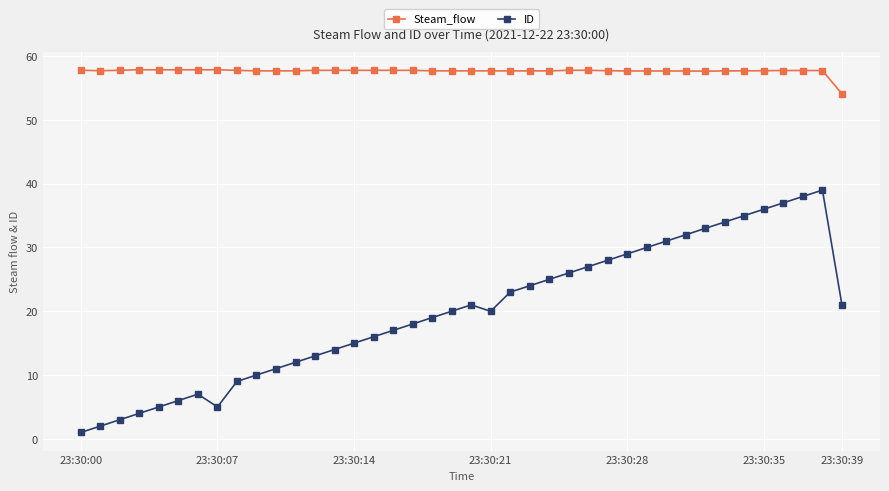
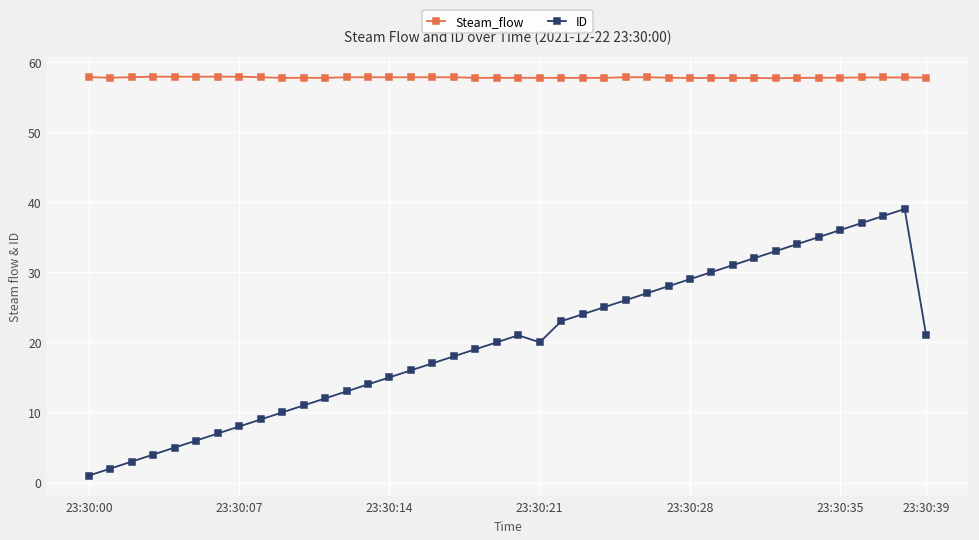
  {
    "Steam_flow": {
      "23:30:07": 58,
      "23:30:21": 58,
      "23:30:35": 58,
-     "23:30:39": 54
+     "23:30:39": 58
    },
    "ID": {
-     "23:30:07": 5,
+     "23:30:07": 8,
      "23:30:21": 20,
      "23:30:35": 36,
      "23:30:39": 21
    }
  }
